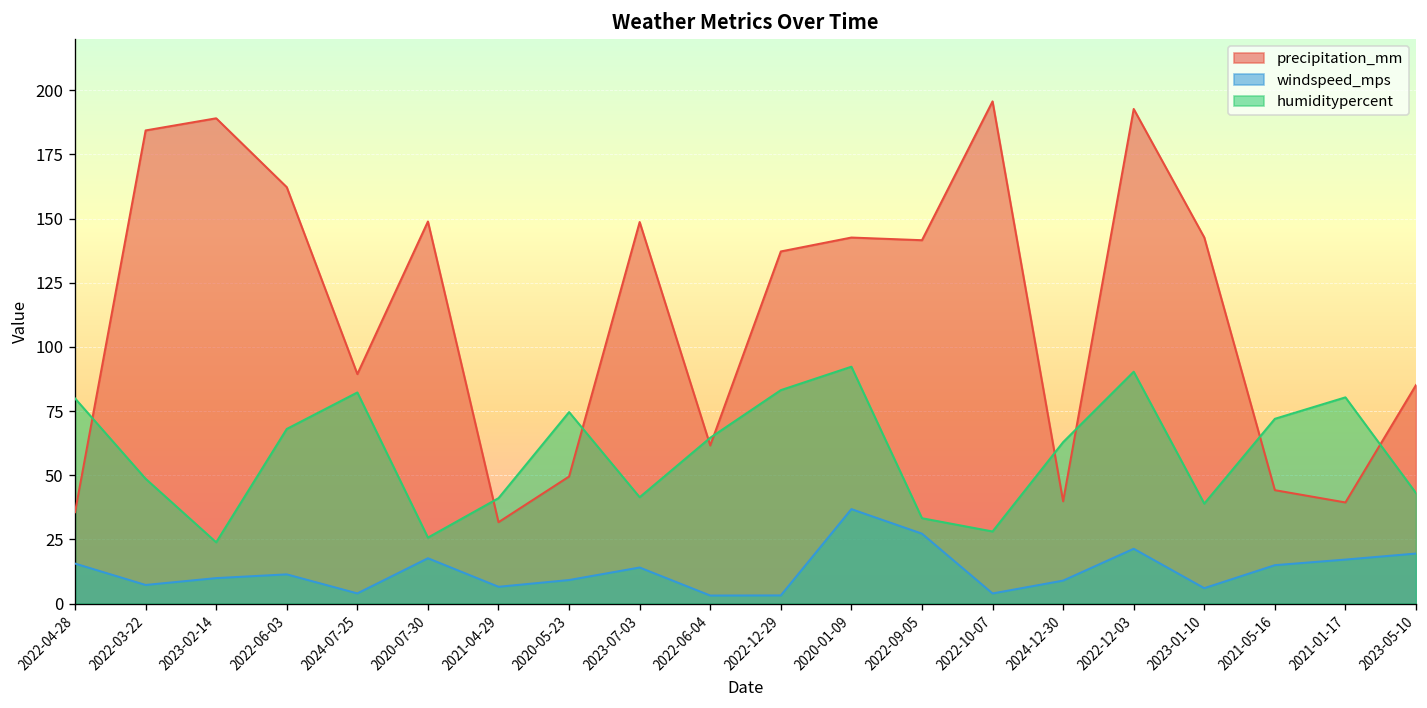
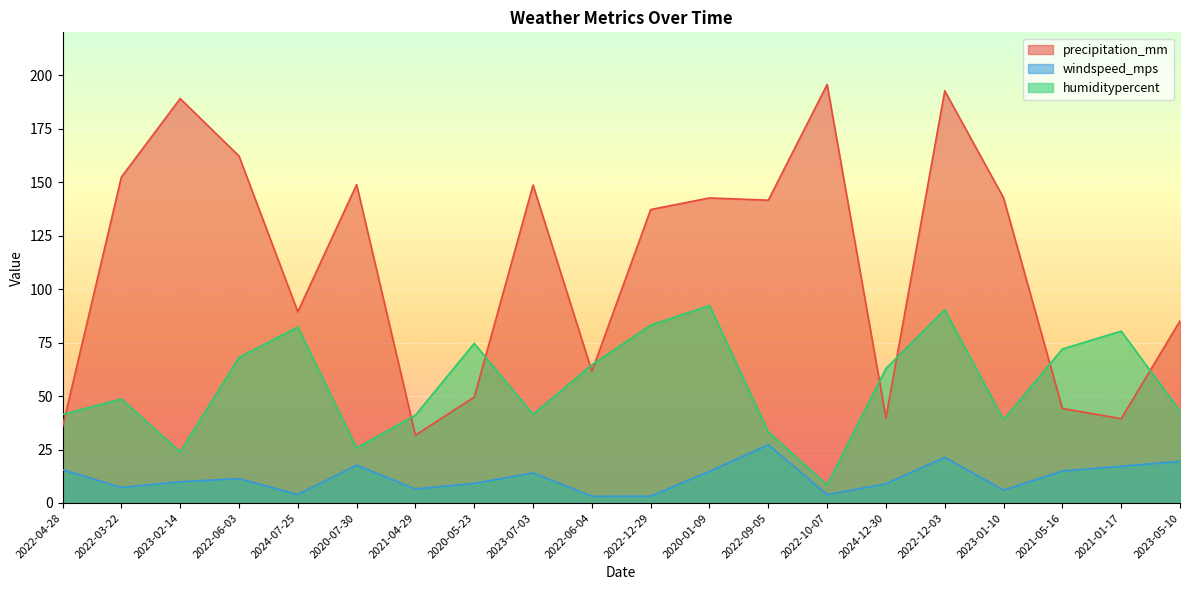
  {
    "precipitation_mm": {
      "2022-04-28": 36,
-     "2022-03-22": 184,
+     "2022-03-22": 152,
      "2023-02-14": 189,
      "2022-06-03": 162,
      "2024-07-25": 89,
      "2020-07-30": 149,
      "2021-04-29": 32,
      "2020-05-23": 50,
      "2023-07-03": 149,
      "2022-06-04": 62,
      "2022-12-29": 137,
      "2020-01-09": 143,
      "2022-09-05": 142,
      "2022-10-07": 196,
      "2024-12-30": 40,
      "2022-12-03": 193,
      "2023-01-10": 143,
      "2021-05-16": 44,
      "2021-01-17": 39,
      "2023-05-10": 85
    },
    "windspeed_mps": {
      "2022-04-28": 16,
      "2022-03-22": 7,
      "2023-02-14": 10,
      "2022-06-03": 11,
      "2024-07-25": 4,
      "2020-07-30": 18,
      "2021-04-29": 7,
      "2020-05-23": 9,
      "2023-07-03": 14,
      "2022-06-04": 3,
      "2022-12-29": 3,
-     "2020-01-09": 37,
+     "2020-01-09": 15,
      "2022-09-05": 27,
      "2022-10-07": 4,
      "2024-12-30": 9,
      "2022-12-03": 21,
      "2023-01-10": 6,
      "2021-05-16": 15,
      "2021-01-17": 17,
      "2023-05-10": 20
    },
    "humiditypercent": {
-     "2022-04-28": 80,
+     "2022-04-28": 41,
      "2022-03-22": 49,
      "2023-02-14": 24,
      "2022-06-03": 68,
      "2024-07-25": 82,
      "2020-07-30": 26,
      "2021-04-29": 41,
      "2020-05-23": 75,
      "2023-07-03": 41,
      "2022-06-04": 65,
      "2022-12-29": 83,
      "2020-01-09": 92,
      "2022-09-05": 33,
-     "2022-10-07": 28,
+     "2022-10-07": 9,
      "2024-12-30": 63,
      "2022-12-03": 90,
      "2023-01-10": 39,
      "2021-05-16": 72,
      "2021-01-17": 80,
      "2023-05-10": 43
    }
  }
